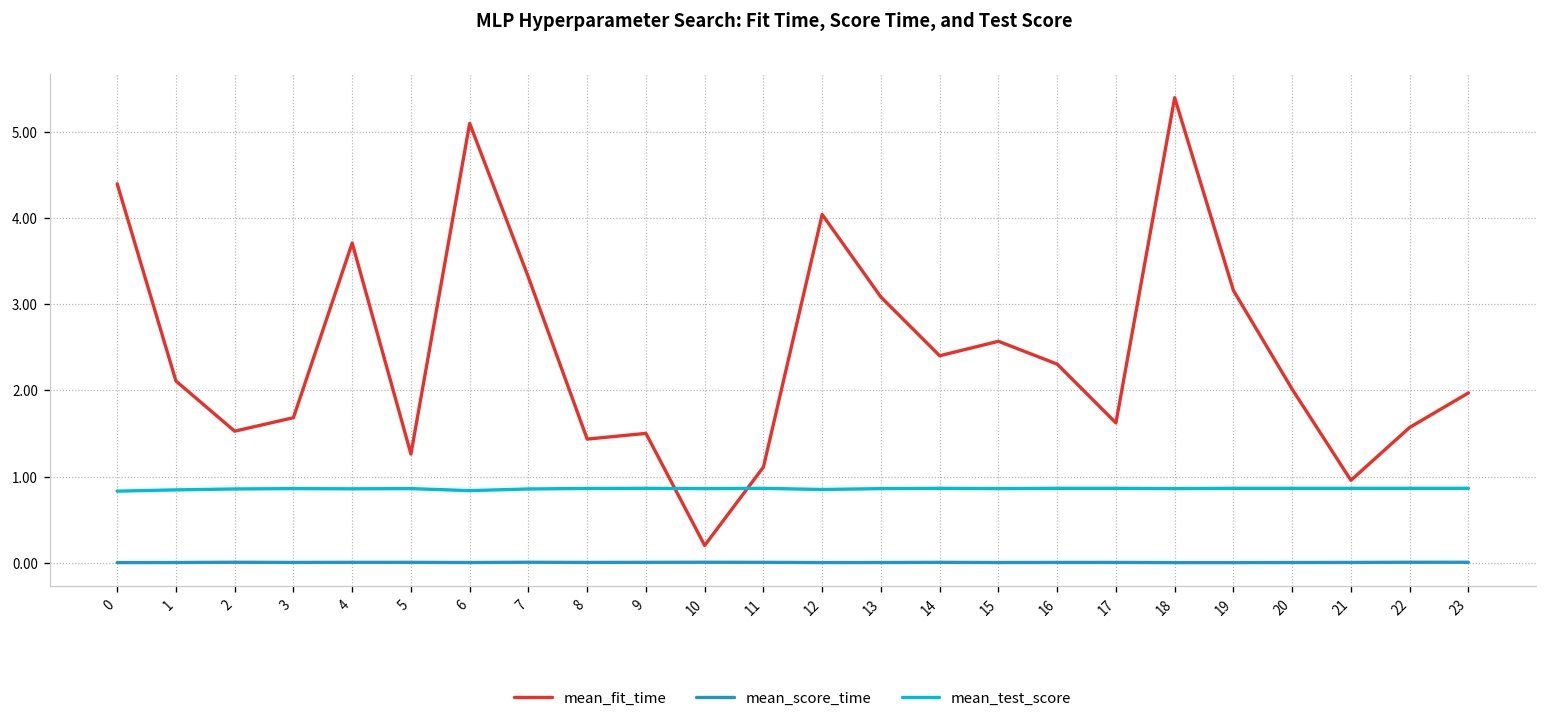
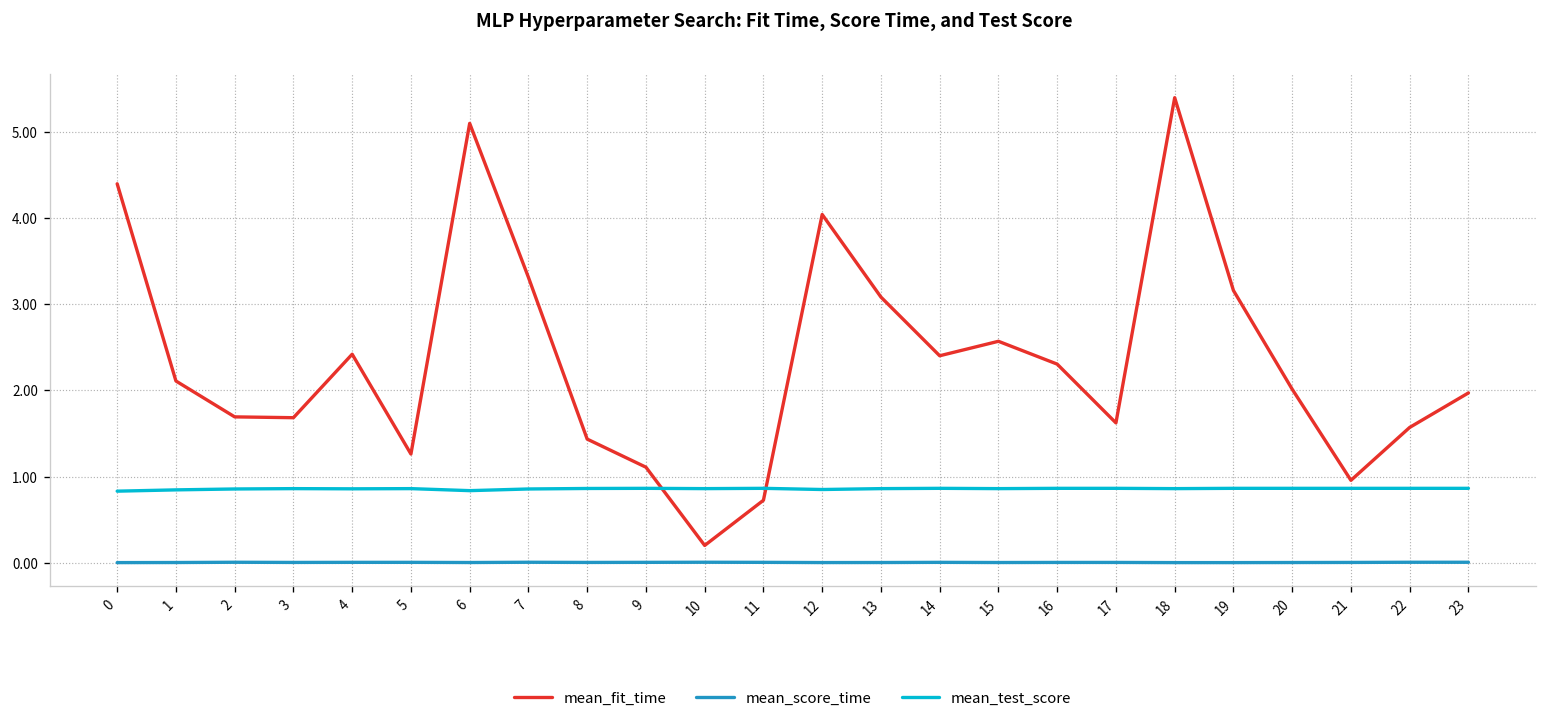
  {
    "mean_fit_time": {
      "0": 4.4,
      "1": 2.1,
-     "2": 1.5,
+     "2": 1.7,
      "3": 1.7,
-     "4": 3.7,
+     "4": 2.4,
      "5": 1.3,
      "6": 5.1,
      "7": 3.3,
      "8": 1.4,
-     "9": 1.5,
+     "9": 1.1,
      "10": 0.2,
-     "11": 1.1,
+     "11": 0.7,
      "12": 4.0,
      "13": 3.1,
      "14": 2.4,
      "15": 2.6,
      "16": 2.3,
      "17": 1.6,
      "18": 5.4,
      "19": 3.2,
      "20": 2.0,
      "21": 1.0,
      "22": 1.6,
      "23": 2.0
    }
  }
